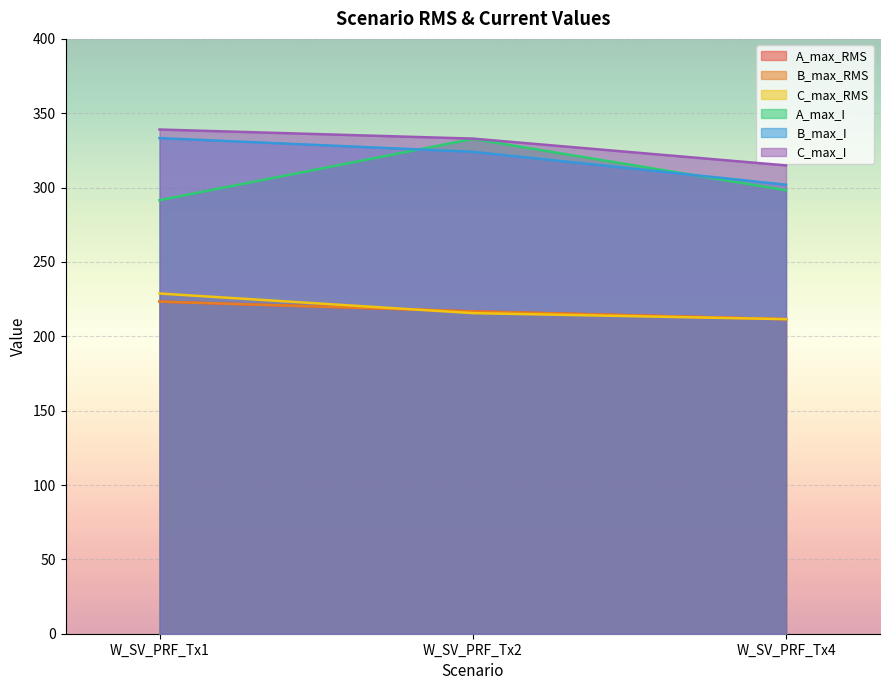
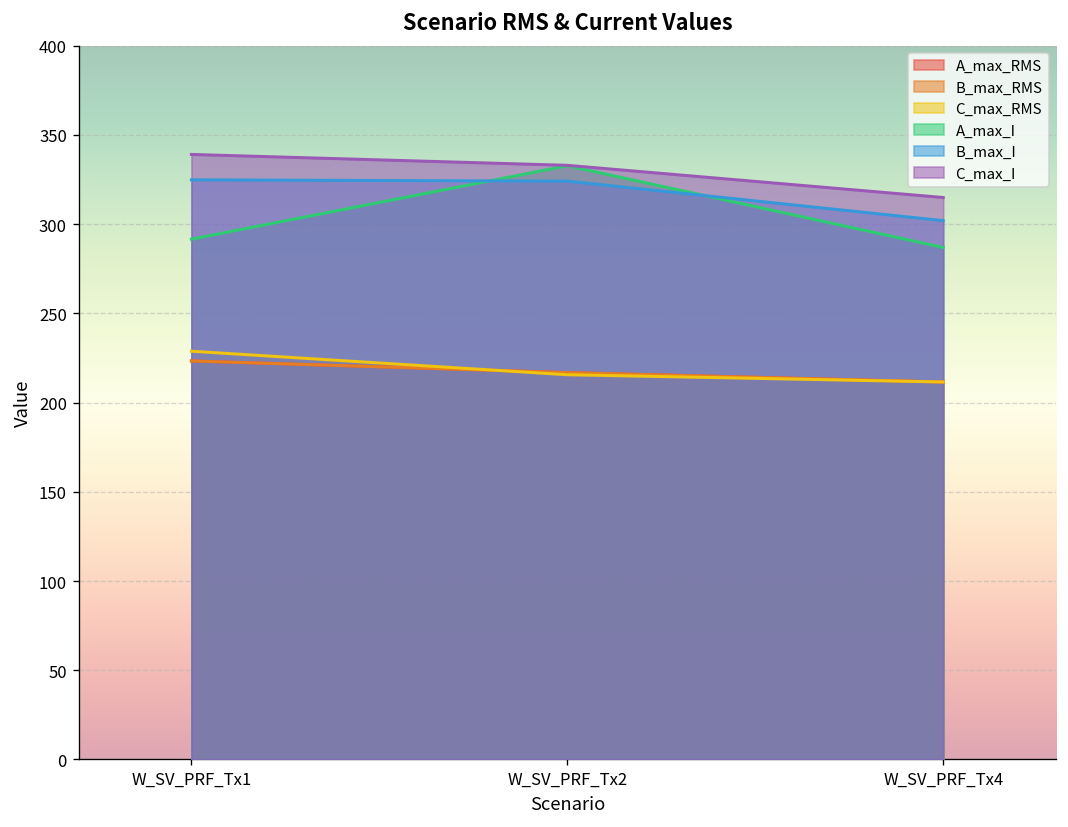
  {
    "B_max_RMS": {
      "W_SV_PRF_Tx1": 223
    },
    "C_max_RMS": {
      "W_SV_PRF_Tx1": 229
    },
    "A_max_I": {
      "W_SV_PRF_Tx1": 292,
-     "W_SV_PRF_Tx4": 298
+     "W_SV_PRF_Tx4": 287
    },
    "B_max_I": {
-     "W_SV_PRF_Tx1": 333,
+     "W_SV_PRF_Tx1": 325,
      "W_SV_PRF_Tx2": 324,
      "W_SV_PRF_Tx4": 302
    },
    "C_max_I": {
      "W_SV_PRF_Tx1": 339,
      "W_SV_PRF_Tx4": 315
    }
  }
